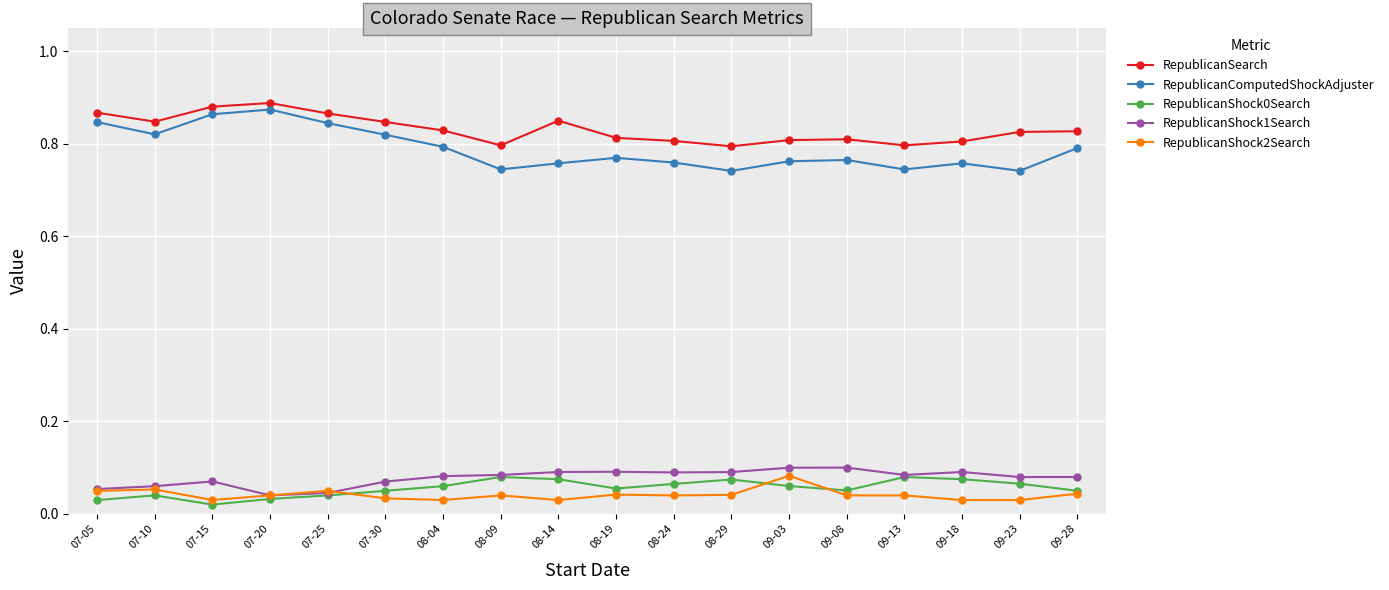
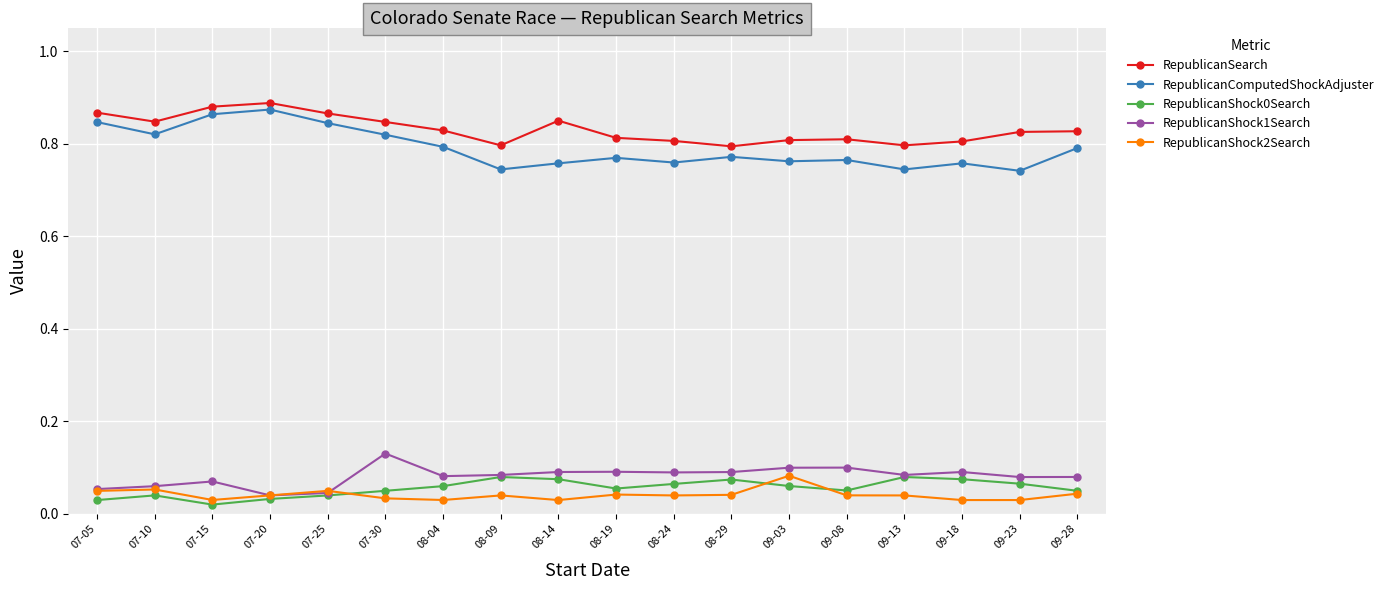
  {
    "RepublicanSearch": {
      "07-05": 0.87,
      "07-10": 0.85,
      "07-15": 0.88,
      "07-20": 0.89,
      "07-25": 0.87,
      "07-30": 0.85,
      "08-04": 0.83,
      "08-09": 0.80,
      "08-14": 0.85,
      "08-19": 0.81,
      "08-24": 0.81,
      "08-29": 0.79,
      "09-03": 0.81,
      "09-08": 0.81,
      "09-13": 0.80,
      "09-18": 0.80,
      "09-23": 0.83,
      "09-28": 0.83
    },
    "RepublicanComputedShockAdjuster": {
      "07-05": 0.85,
      "07-10": 0.82,
      "07-15": 0.86,
      "07-20": 0.87,
      "07-25": 0.84,
      "07-30": 0.82,
      "08-04": 0.79,
      "08-09": 0.74,
      "08-14": 0.76,
      "08-19": 0.77,
      "08-24": 0.76,
-     "08-29": 0.74,
+     "08-29": 0.77,
      "09-03": 0.76,
      "09-08": 0.76,
      "09-13": 0.74,
      "09-18": 0.76,
      "09-23": 0.74,
      "09-28": 0.79
    },
    "RepublicanShock0Search": {
      "07-05": 0.03,
      "07-10": 0.04,
      "07-15": 0.02,
      "07-20": 0.03,
      "07-30": 0.05,
      "08-04": 0.06,
      "08-14": 0.07,
      "08-19": 0.05,
      "08-24": 0.06,
      "08-29": 0.07,
      "09-03": 0.06,
      "09-08": 0.05,
      "09-18": 0.07,
      "09-23": 0.07,
      "09-28": 0.05
    },
    "RepublicanShock1Search": {
      "07-10": 0.06,
      "07-15": 0.07,
-     "07-30": 0.07,
+     "07-30": 0.13,
      "08-04": 0.08,
      "08-14": 0.09,
      "08-19": 0.09,
      "08-24": 0.09,
      "08-29": 0.09,
      "09-03": 0.10,
      "09-08": 0.10,
      "09-18": 0.09,
      "09-23": 0.08,
      "09-28": 0.08
    },
    "RepublicanShock2Search": {
      "07-10": 0.05,
      "07-15": 0.03,
      "07-30": 0.03,
      "08-04": 0.03,
      "08-09": 0.04,
      "08-14": 0.03,
      "08-19": 0.04,
      "08-24": 0.04,
      "08-29": 0.04,
      "09-03": 0.08,
      "09-08": 0.04,
      "09-13": 0.04,
      "09-18": 0.03,
      "09-23": 0.03,
      "09-28": 0.04
    }
  }
